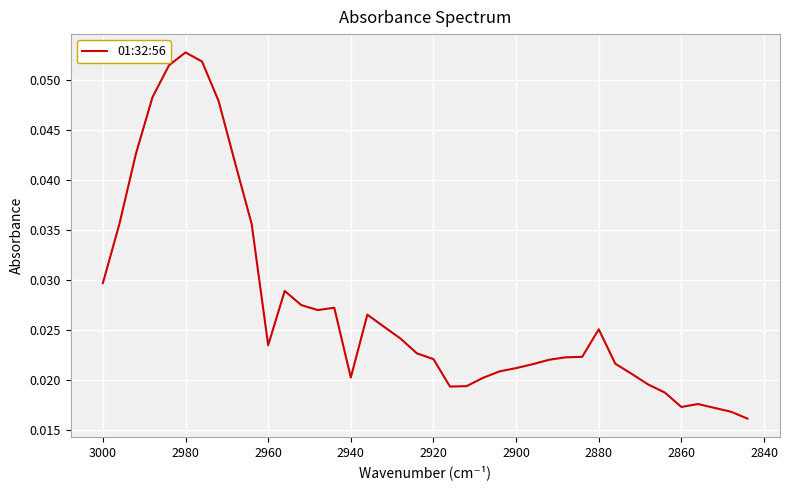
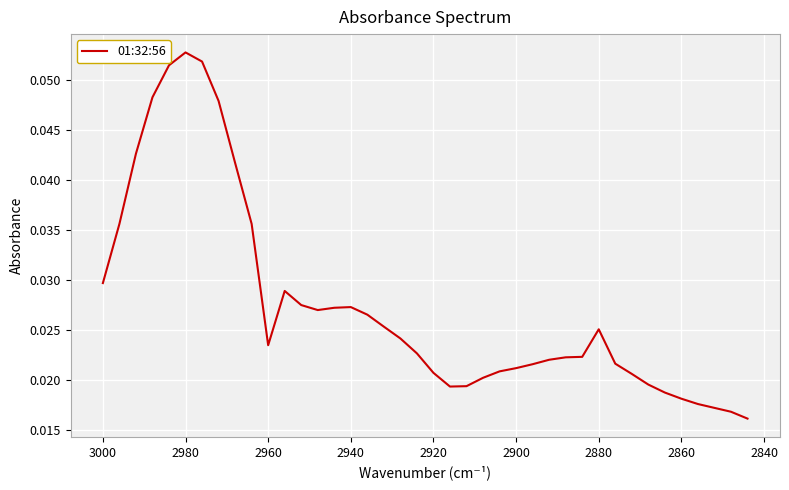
  {
    "3000": 0.030,
    "2980": 0.053,
    "2960": 0.023,
-   "2940": 0.020,
-   "2920": 0.022,
+   "2940": 0.027,
+   "2920": 0.021,
    "2900": 0.021,
    "2880": 0.025,
-   "2860": 0.017
+   "2860": 0.018
  }
